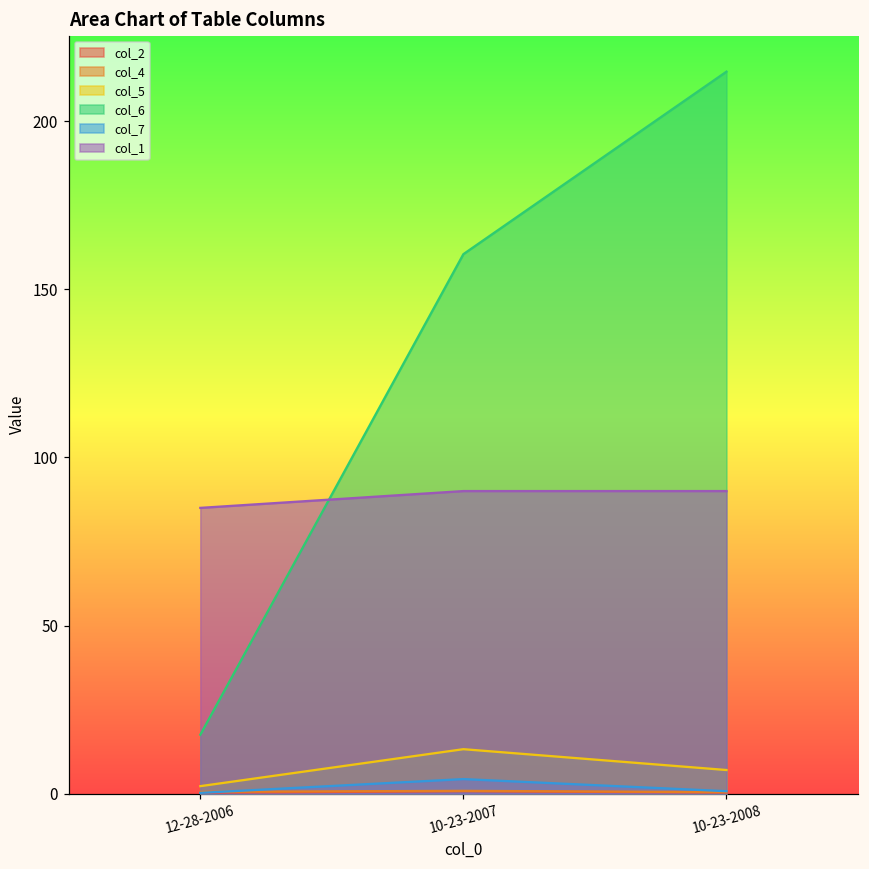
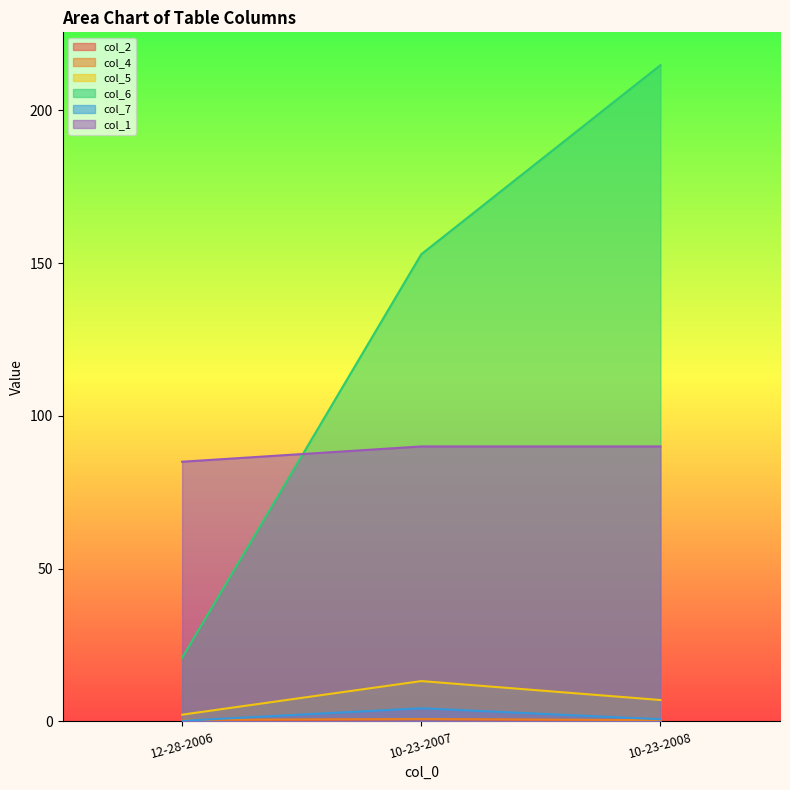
  {
    "col_5": {
      "12-28-2006": 2,
      "10-23-2007": 13,
      "10-23-2008": 7
    },
    "col_6": {
-     "12-28-2006": 18,
-     "10-23-2007": 161,
+     "12-28-2006": 21,
+     "10-23-2007": 153,
      "10-23-2008": 215
    },
    "col_7": {
      "10-23-2007": 4
    },
    "col_1": {
      "12-28-2006": 85,
      "10-23-2007": 90,
      "10-23-2008": 90
    }
  }
